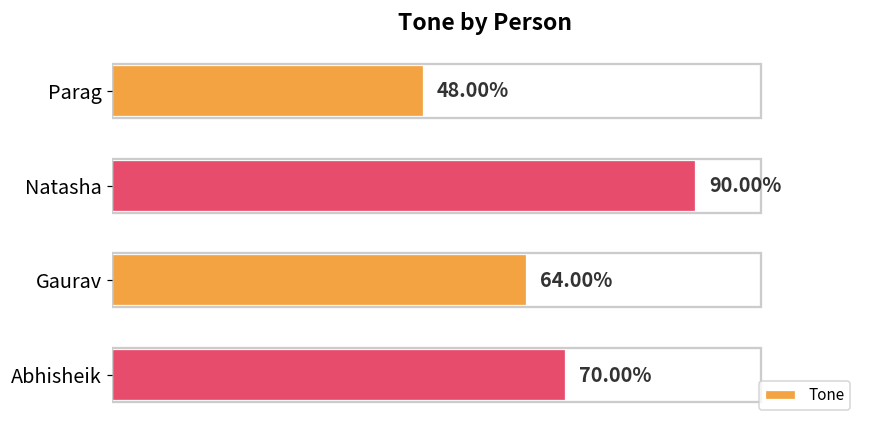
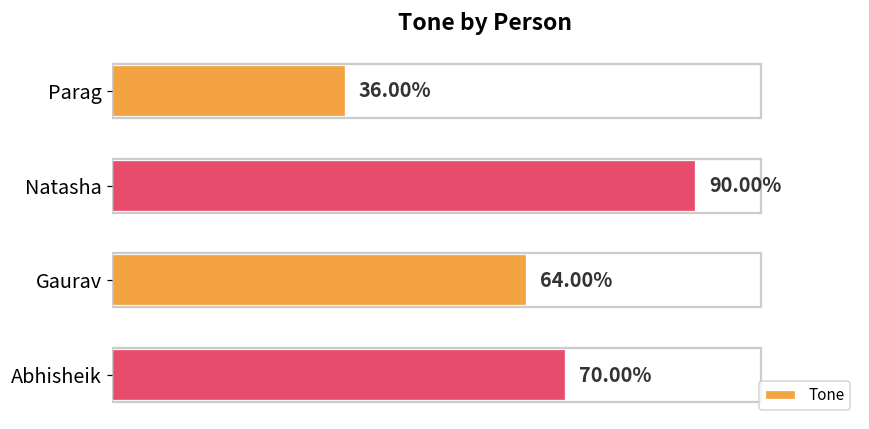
  {
-   "Parag": "48.00%",
+   "Parag": "36.00%",
    "Natasha": "90.00%",
    "Gaurav": "64.00%",
    "Abhisheik": "70.00%"
  }
